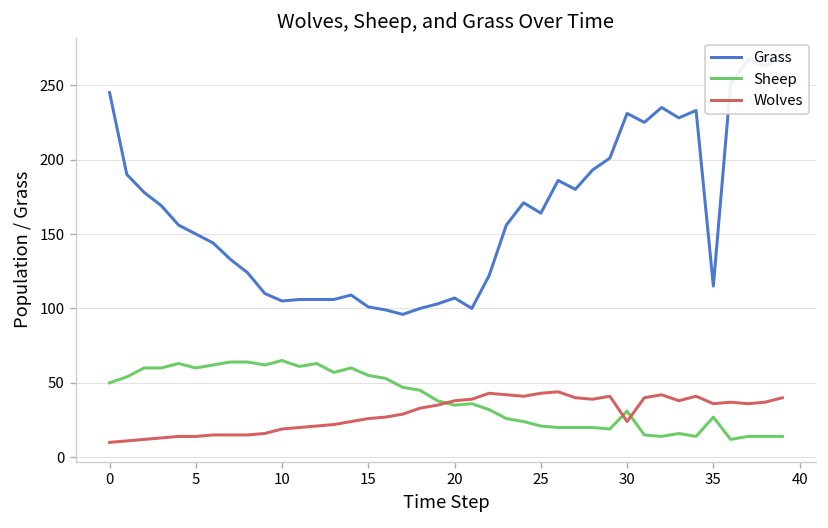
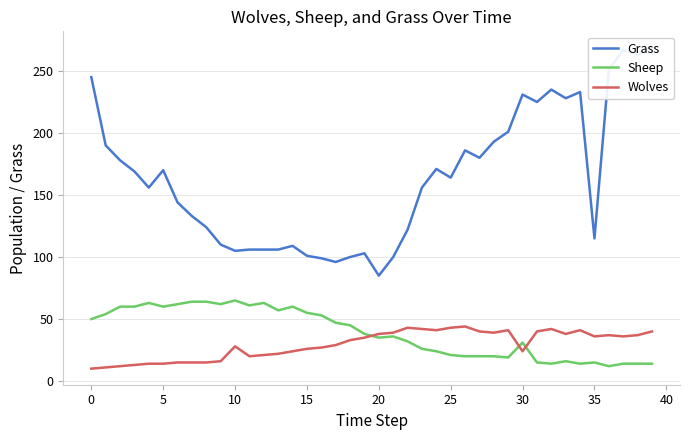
  {
    "Grass": {
      "0": 245,
-     "5": 150,
+     "5": 170,
      "10": 105,
      "15": 101,
-     "20": 107,
+     "20": 85,
      "25": 164,
      "30": 231,
      "35": 115
    },
    "Sheep": {
      "0": 50,
      "5": 60,
      "10": 65,
      "15": 55,
      "20": 35,
      "25": 21,
      "30": 31,
-     "35": 27
+     "35": 15
    },
    "Wolves": {
      "0": 10,
      "5": 14,
-     "10": 19,
+     "10": 28,
      "15": 26,
      "20": 38,
      "25": 43,
      "30": 24,
      "35": 36
    }
  }
